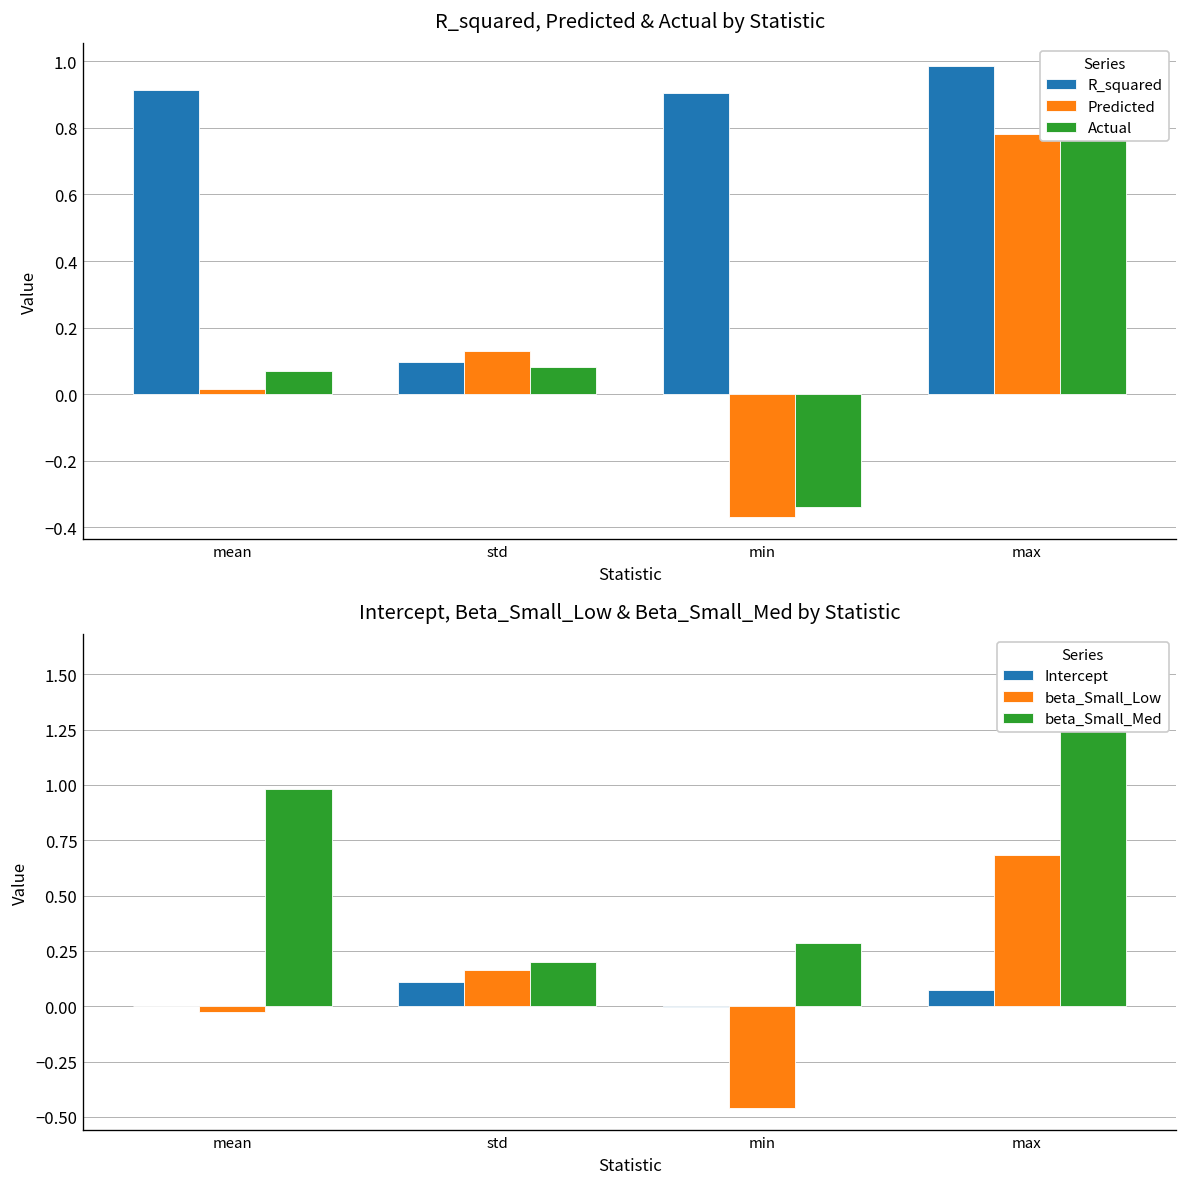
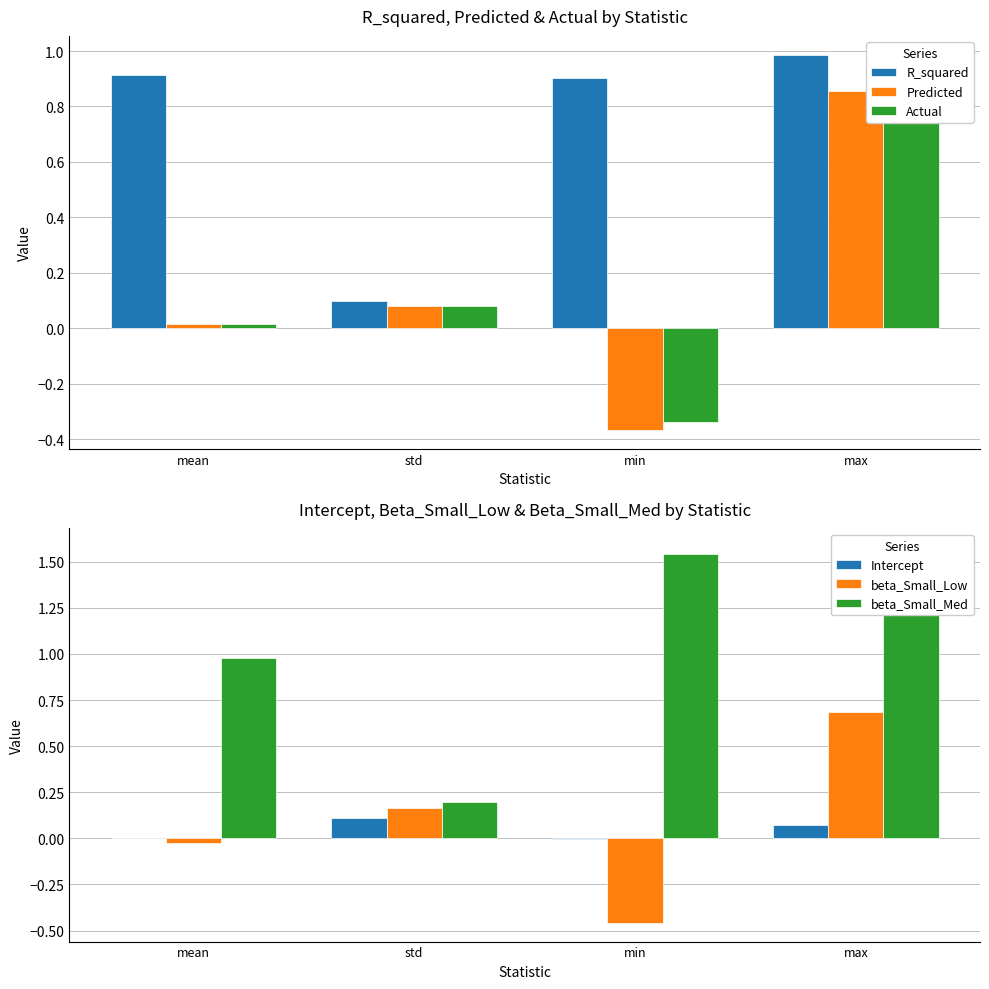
  {
    "R_squared, Predicted & Actual by Statistic": {
      "R_squared": {
        "mean": 0.91,
        "std": 0.10,
        "min": 0.90,
        "max": 0.99
      },
      "Predicted": {
        "mean": 0.02,
-       "std": 0.13,
+       "std": 0.08,
        "min": -0.37,
-       "max": 0.78
+       "max": 0.85
      },
      "Actual": {
-       "mean": 0.07,
+       "mean": 0.01,
        "std": 0.08,
        "min": -0.34
      }
    },
    "Intercept, Beta_Small_Low & Beta_Small_Med by Statistic": {
      "Intercept": {
        "std": 0.11,
        "max": 0.07
      },
      "beta_Small_Low": {
        "mean": -0.03,
        "std": 0.16,
        "min": -0.46,
        "max": 0.68
      },
      "beta_Small_Med": {
        "mean": 0.98,
        "std": 0.20,
-       "min": 0.29
+       "min": 1.54
      }
    }
  }
